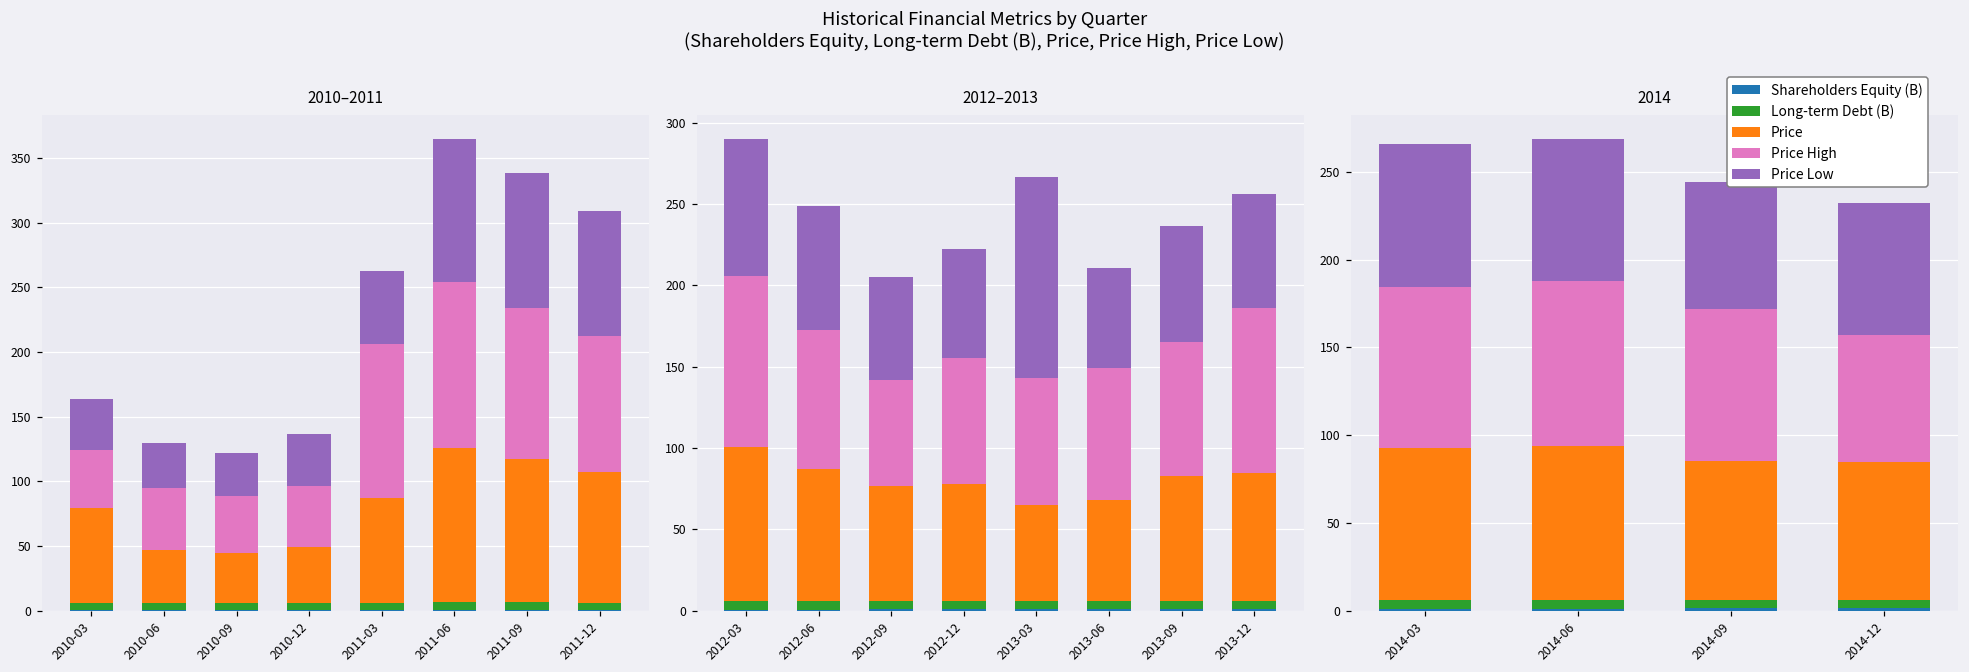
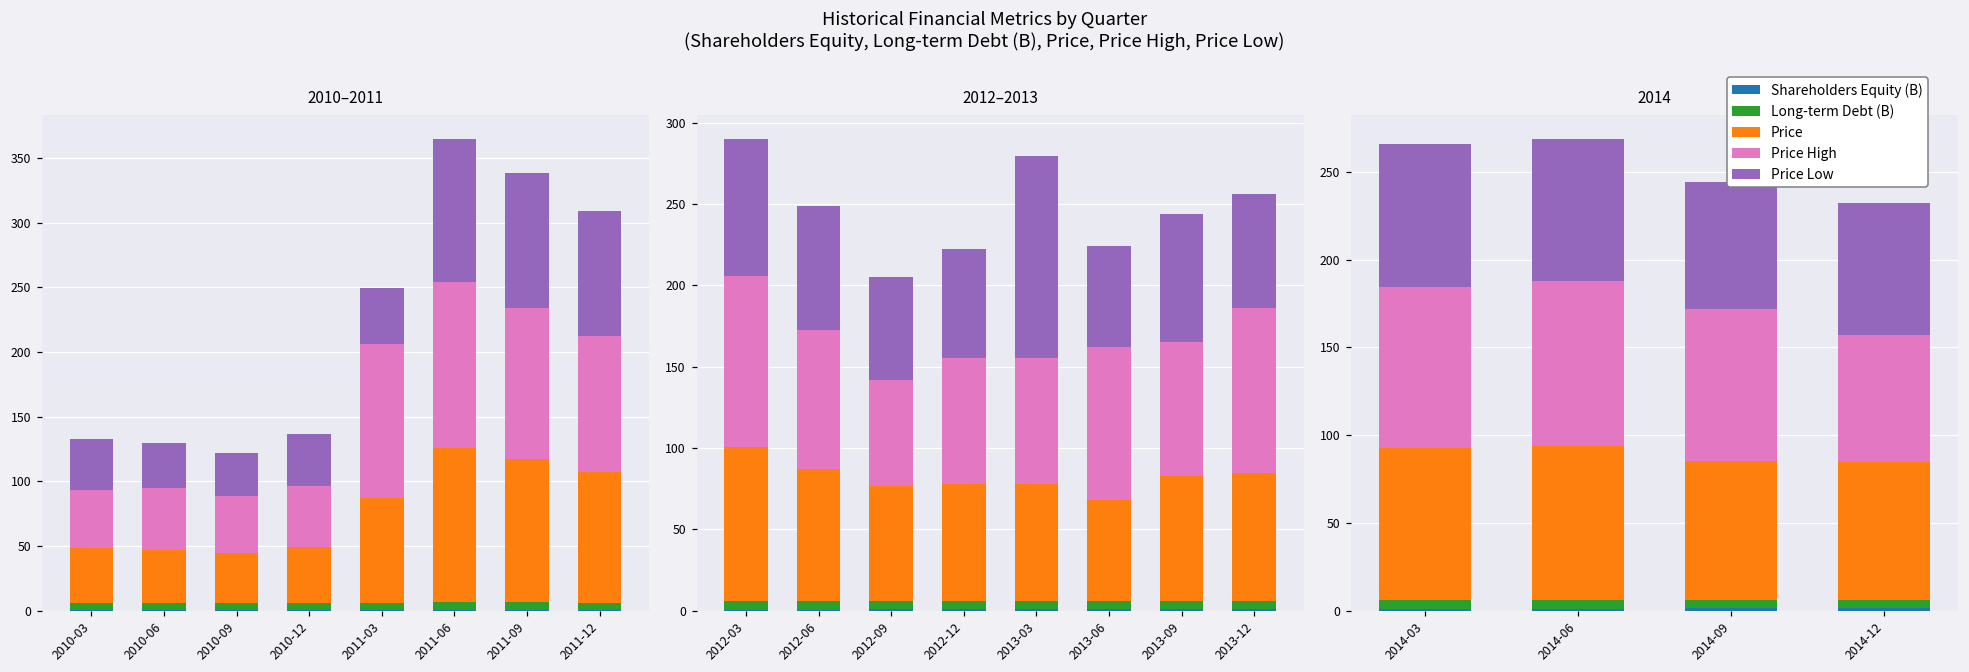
  {
    "2010–2011": {
      "Long-term Debt (B)": {
        "2010-03": 5,
        "2010-06": 5,
        "2010-09": 5,
        "2010-12": 5,
        "2011-03": 5,
        "2011-06": 6,
        "2011-09": 6,
        "2011-12": 6
      },
      "Price": {
-       "2010-03": 73,
+       "2010-03": 42,
        "2010-06": 41,
        "2010-09": 39,
        "2010-12": 44,
        "2011-03": 81,
        "2011-06": 119,
        "2011-09": 110,
        "2011-12": 101
      },
      "Price High": {
        "2010-03": 45,
        "2010-06": 48,
        "2010-09": 44,
        "2010-12": 47,
        "2011-03": 119,
        "2011-06": 128,
        "2011-09": 117,
        "2011-12": 105
      },
      "Price Low": {
        "2010-03": 39,
        "2010-06": 35,
        "2010-09": 34,
        "2010-12": 40,
-       "2011-03": 57,
+       "2011-03": 44,
        "2011-06": 111,
        "2011-09": 104,
        "2011-12": 96
      }
    },
    "2012–2013": {
      "Long-term Debt (B)": {
        "2012-03": 6,
        "2012-06": 5,
        "2012-09": 5,
        "2012-12": 5,
        "2013-03": 5,
        "2013-06": 5,
        "2013-09": 5,
        "2013-12": 5
      },
      "Price": {
        "2012-03": 95,
        "2012-06": 81,
        "2012-09": 71,
        "2012-12": 72,
-       "2013-03": 59,
+       "2013-03": 72,
        "2013-06": 62,
        "2013-09": 77,
        "2013-12": 79
      },
      "Price High": {
        "2012-03": 105,
        "2012-06": 86,
        "2012-09": 65,
        "2012-12": 77,
        "2013-03": 78,
-       "2013-06": 81,
+       "2013-06": 94,
        "2013-09": 83,
        "2013-12": 102
      },
      "Price Low": {
        "2012-03": 84,
        "2012-06": 76,
        "2012-09": 63,
        "2012-12": 67,
        "2013-03": 124,
        "2013-06": 62,
-       "2013-09": 71,
+       "2013-09": 78,
        "2013-12": 70
      }
    },
    "2014": {
      "Long-term Debt (B)": {
        "2014-03": 5,
        "2014-06": 5,
        "2014-09": 5,
        "2014-12": 5
      },
      "Price": {
        "2014-03": 87,
        "2014-06": 88,
        "2014-09": 79,
        "2014-12": 79
      },
      "Price High": {
        "2014-03": 92,
        "2014-06": 94,
        "2014-09": 87,
        "2014-12": 73
      },
      "Price Low": {
        "2014-03": 82,
        "2014-06": 81,
        "2014-12": 75
      }
    }
  }
